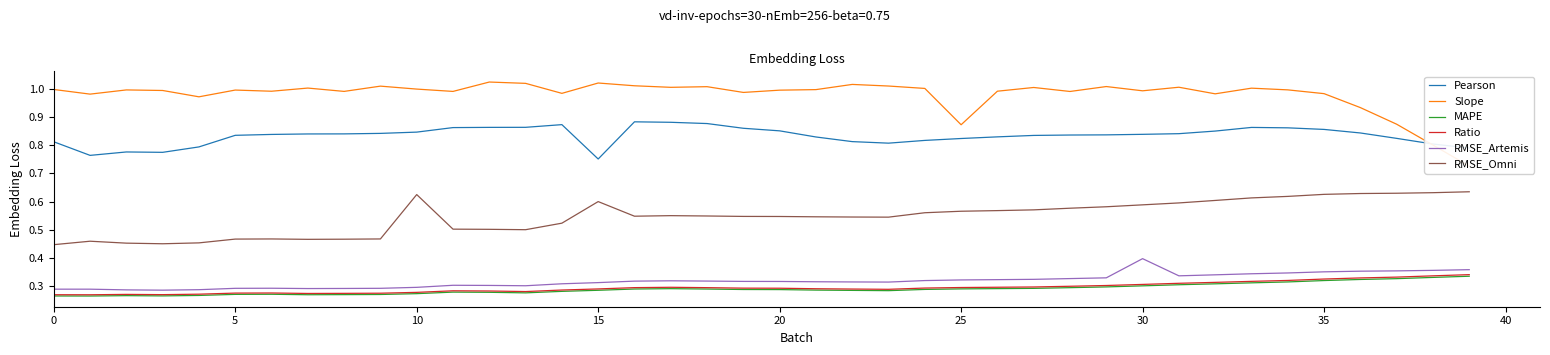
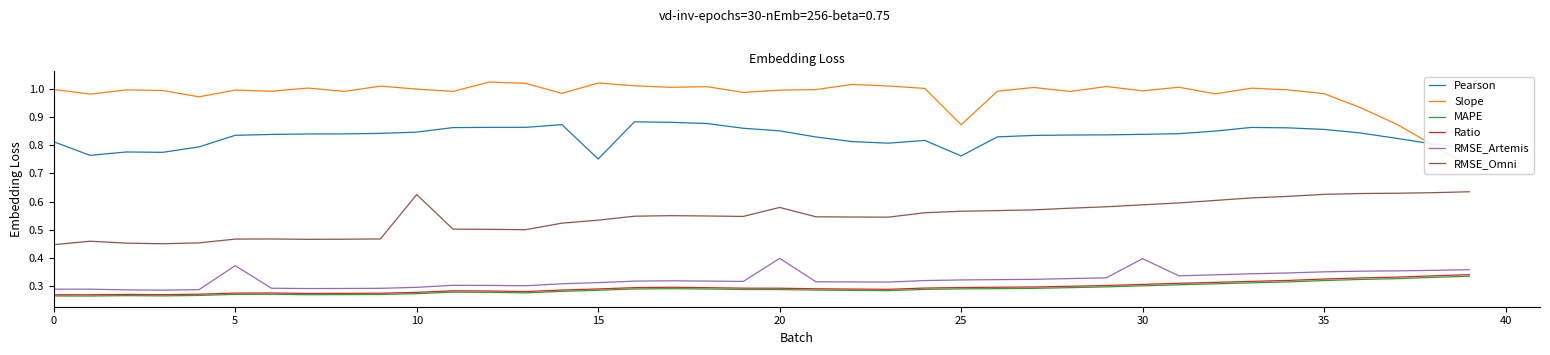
  {
    "Pearson": {
      "0": 0.81,
      "5": 0.84,
      "10": 0.85,
      "15": 0.75,
      "20": 0.85,
-     "25": 0.82,
+     "25": 0.76,
      "30": 0.84,
      "35": 0.86
    },
    "Slope": {
      "0": 1.00,
      "5": 1.00,
      "10": 1.00,
      "15": 1.02,
      "20": 1.00,
      "25": 0.87,
      "30": 0.99,
      "35": 0.98
    },
    "RMSE_Artemis": {
      "0": 0.29,
-     "5": 0.29,
+     "5": 0.37,
      "10": 0.29,
      "15": 0.31,
-     "20": 0.32,
+     "20": 0.40,
      "25": 0.32,
      "30": 0.40,
      "35": 0.35
    },
    "RMSE_Omni": {
      "0": 0.45,
      "5": 0.47,
      "10": 0.62,
-     "15": 0.60,
-     "20": 0.55,
+     "15": 0.53,
+     "20": 0.58,
      "25": 0.57,
      "30": 0.59,
      "35": 0.63
    }
  }
